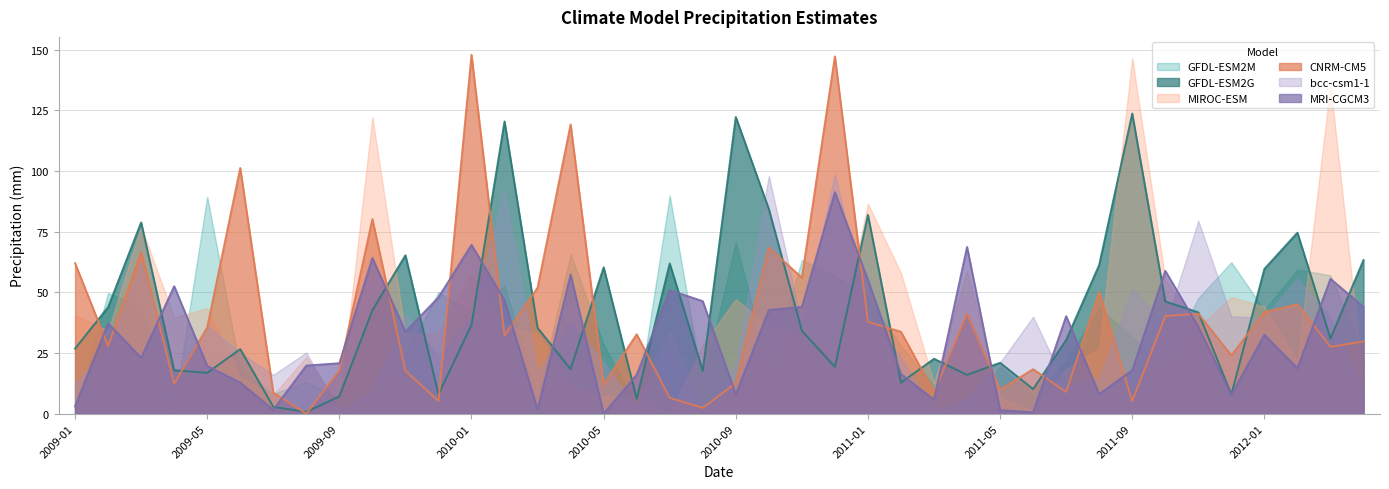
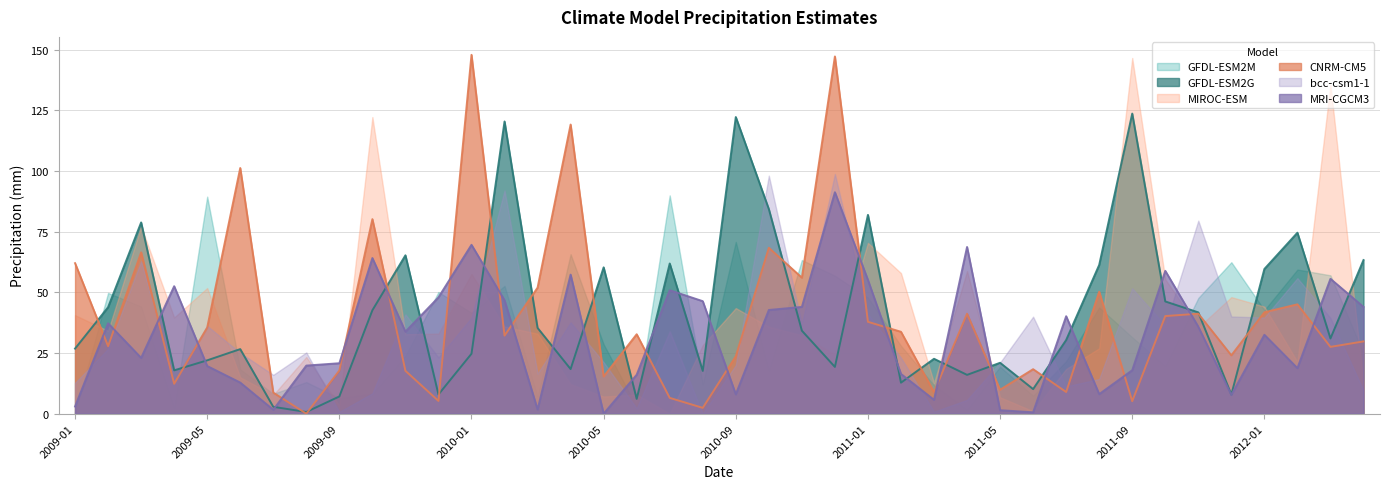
  {
    "GFDL-ESM2G": {
      "2009-01": 27,
-     "2009-05": 17,
-     "2010-01": 37,
+     "2009-05": 22,
+     "2010-01": 25,
      "2010-05": 60,
      "2010-09": 122,
      "2011-01": 82,
      "2011-09": 124,
      "2012-01": 60
    },
    "MIROC-ESM": {
      "2009-01": 41,
-     "2009-05": 43,
+     "2009-05": 52,
      "2009-09": 3,
      "2010-01": 58,
      "2010-05": 7,
-     "2010-09": 47,
-     "2011-01": 87,
+     "2010-09": 44,
+     "2011-01": 70,
      "2011-05": 7,
      "2011-09": 147,
      "2012-01": 44
    },
    "CNRM-CM5": {
      "2009-01": 62,
      "2009-09": 18,
      "2010-01": 148,
-     "2010-05": 12,
-     "2010-09": 13,
+     "2010-05": 15,
+     "2010-09": 24,
      "2011-01": 38,
      "2011-05": 10,
      "2011-09": 5
    }
  }
